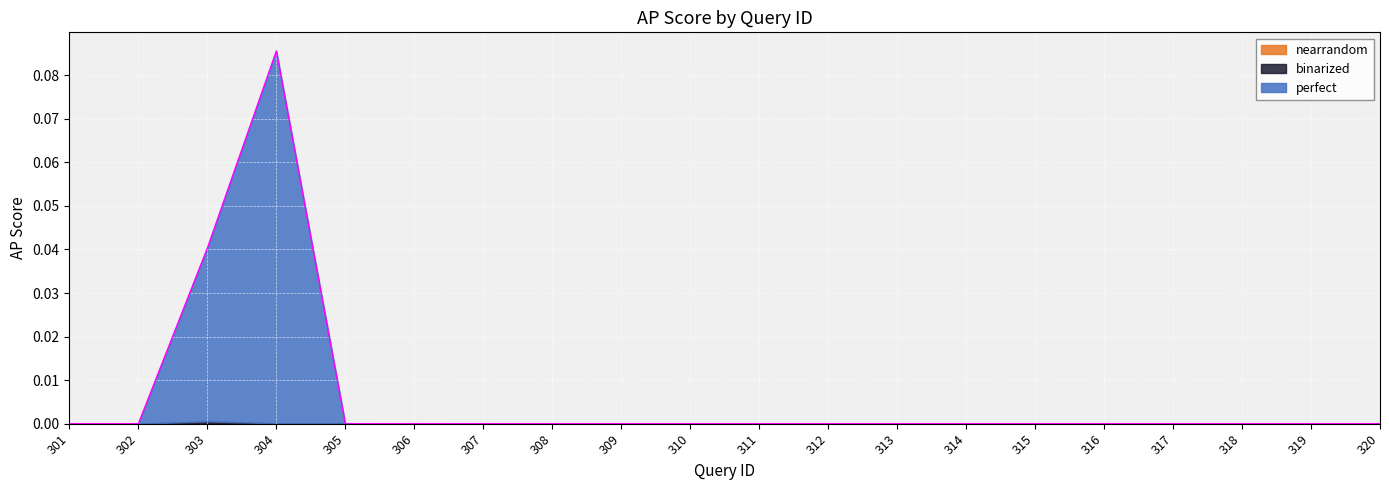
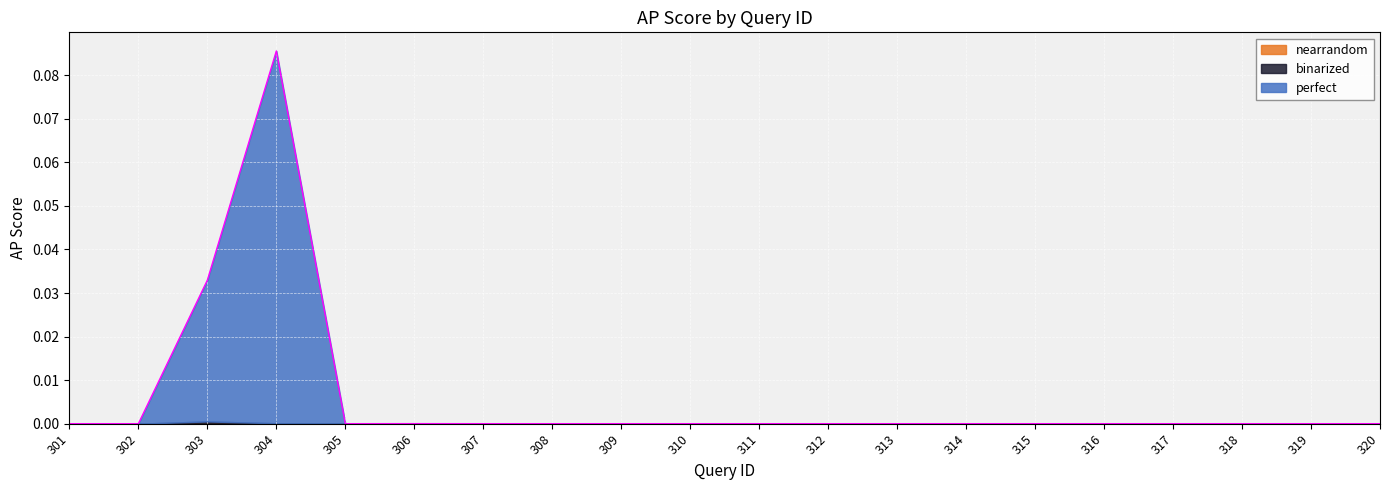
  {
    "perfect": {
-     "303": 0.040,
+     "303": 0.032,
      "304": 0.085
    }
  }
